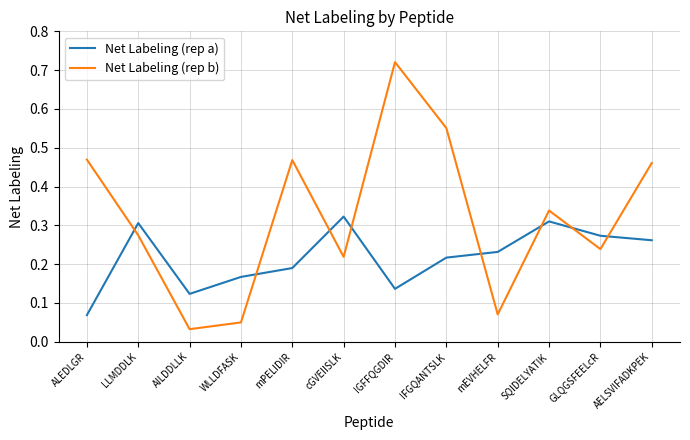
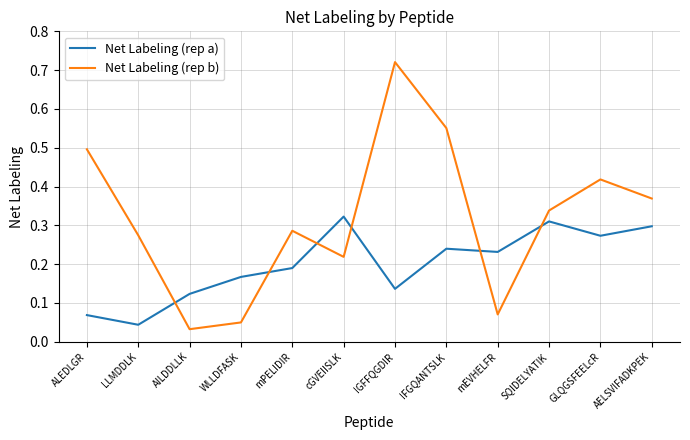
  {
    "Net Labeling (rep a)": {
      "ALEDLGR": 0.07,
-     "LLMDDLK": 0.31,
+     "LLMDDLK": 0.04,
      "AILDDLLK": 0.12,
      "WLLDFASK": 0.17,
      "mPELIDIR": 0.19,
      "cGVEIISLK": 0.32,
      "IGFFQGDIR": 0.14,
-     "IFGQANTSLK": 0.22,
+     "IFGQANTSLK": 0.24,
      "mEVHELFR": 0.23,
      "SQIDELYATIK": 0.31,
      "GLQGSFEELcR": 0.27,
-     "AELSVIFADKPEK": 0.26
+     "AELSVIFADKPEK": 0.30
    },
    "Net Labeling (rep b)": {
-     "ALEDLGR": 0.47,
+     "ALEDLGR": 0.50,
      "LLMDDLK": 0.27,
      "AILDDLLK": 0.03,
      "WLLDFASK": 0.05,
-     "mPELIDIR": 0.47,
+     "mPELIDIR": 0.29,
      "cGVEIISLK": 0.22,
      "IGFFQGDIR": 0.72,
      "IFGQANTSLK": 0.55,
      "mEVHELFR": 0.07,
      "SQIDELYATIK": 0.34,
-     "GLQGSFEELcR": 0.24,
-     "AELSVIFADKPEK": 0.46
+     "GLQGSFEELcR": 0.42,
+     "AELSVIFADKPEK": 0.37
    }
  }
